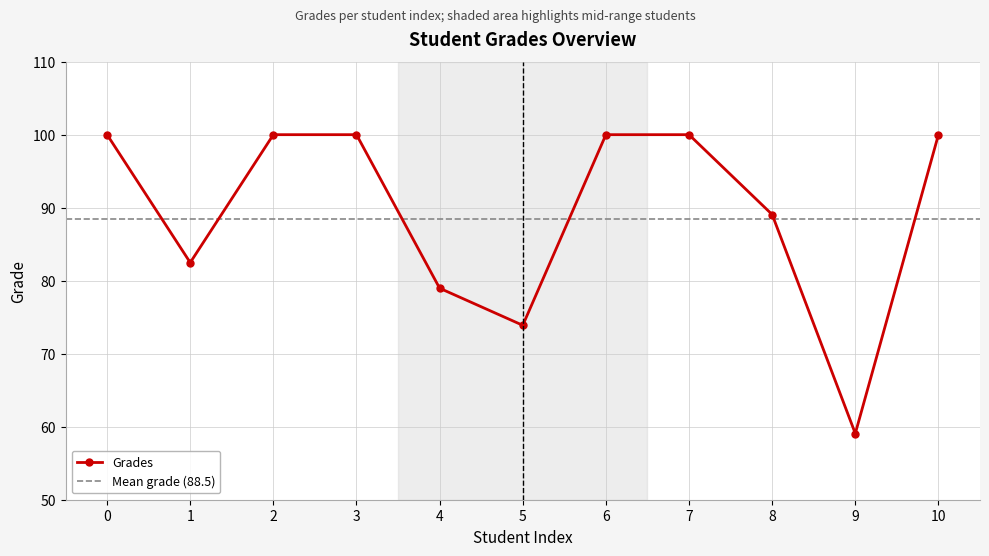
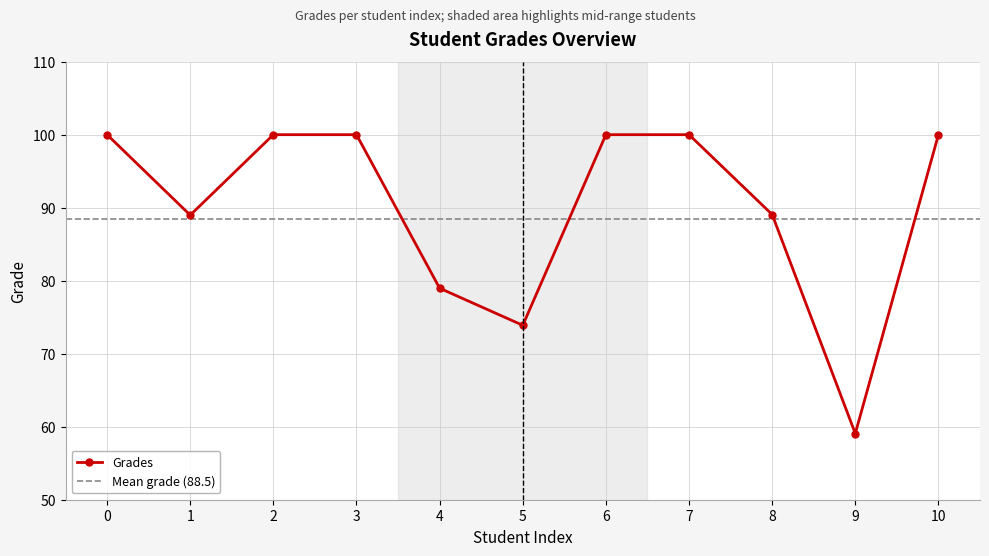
  {
    "0": 100,
-   "1": 82,
+   "1": 89,
    "2": 100,
    "3": 100,
    "4": 79,
    "5": 74,
    "6": 100,
    "7": 100,
    "8": 89,
    "9": 59,
    "10": 100
  }
